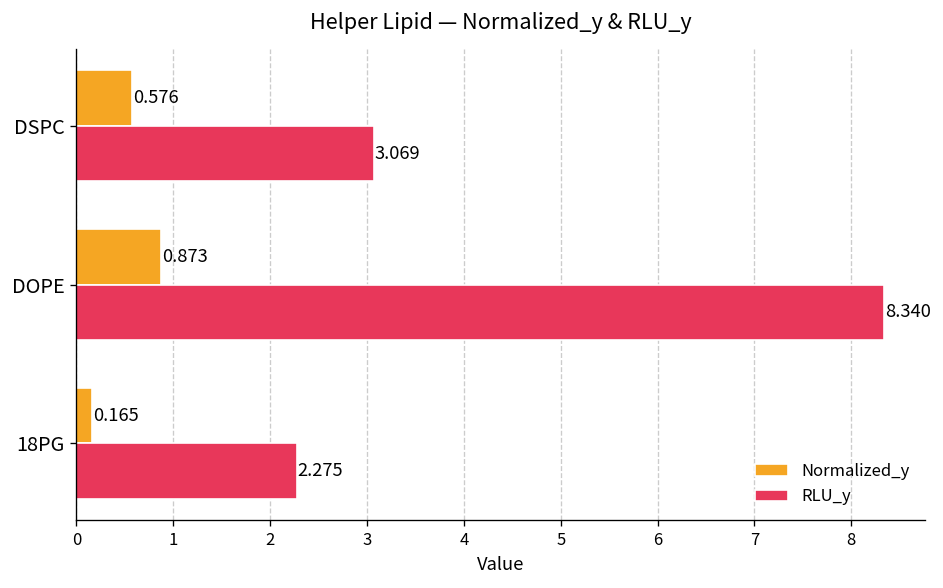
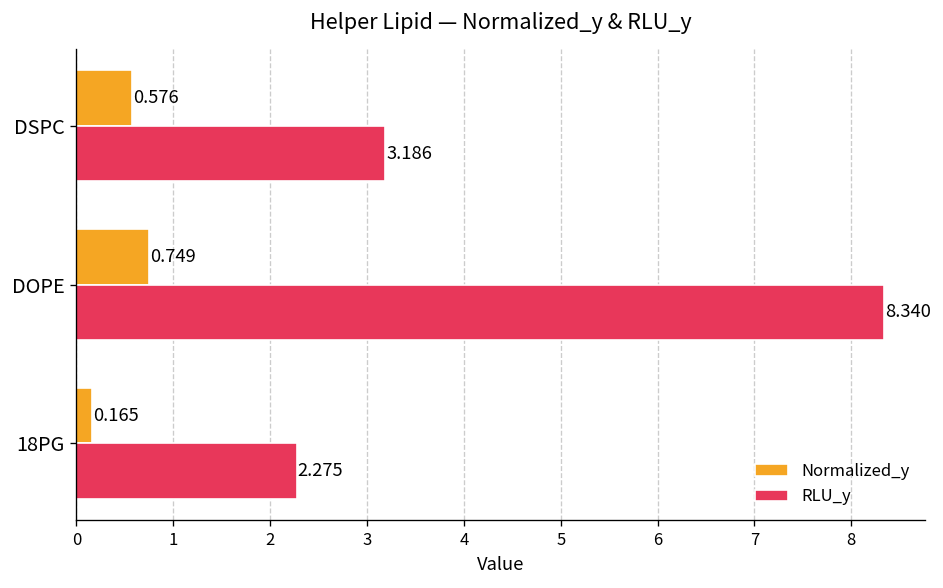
  {
    "Normalized_y": {
      "DSPC": 0.576,
-     "DOPE": 0.873,
+     "DOPE": 0.749,
      "18PG": 0.165
    },
    "RLU_y": {
-     "DSPC": 3.069,
+     "DSPC": 3.186,
      "DOPE": 8.340,
      "18PG": 2.275
    }
  }
